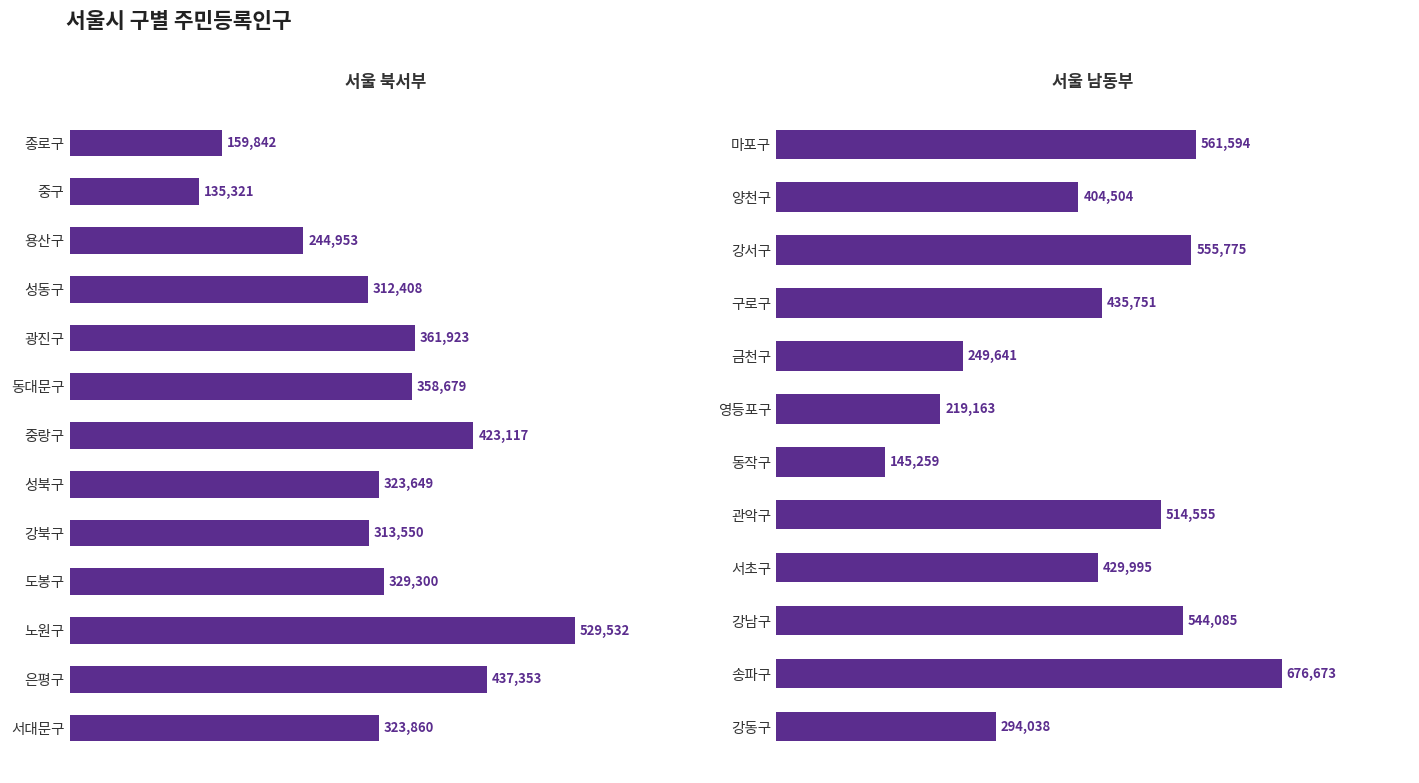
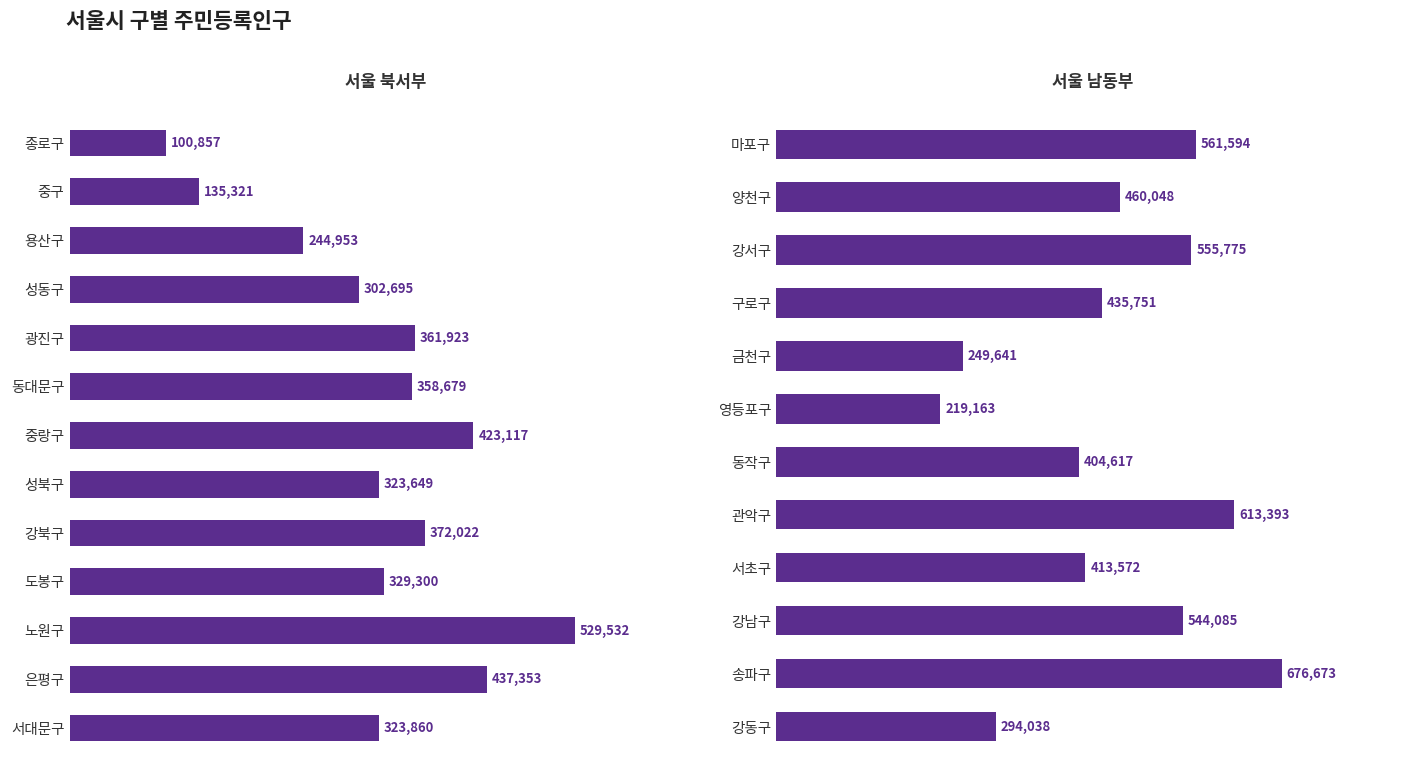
  {
    "서울 북서부": {
-     "종로구": "159,842",
+     "종로구": "100,857",
      "중구": "135,321",
      "용산구": "244,953",
-     "성동구": "312,408",
+     "성동구": "302,695",
      "광진구": "361,923",
      "동대문구": "358,679",
      "중랑구": "423,117",
      "성북구": "323,649",
-     "강북구": "313,550",
+     "강북구": "372,022",
      "도봉구": "329,300",
      "노원구": "529,532",
      "은평구": "437,353",
      "서대문구": "323,860"
    },
    "서울 남동부": {
      "마포구": "561,594",
-     "양천구": "404,504",
+     "양천구": "460,048",
      "강서구": "555,775",
      "구로구": "435,751",
      "금천구": "249,641",
      "영등포구": "219,163",
-     "동작구": "145,259",
-     "관악구": "514,555",
-     "서초구": "429,995",
+     "동작구": "404,617",
+     "관악구": "613,393",
+     "서초구": "413,572",
      "강남구": "544,085",
      "송파구": "676,673",
      "강동구": "294,038"
    }
  }
